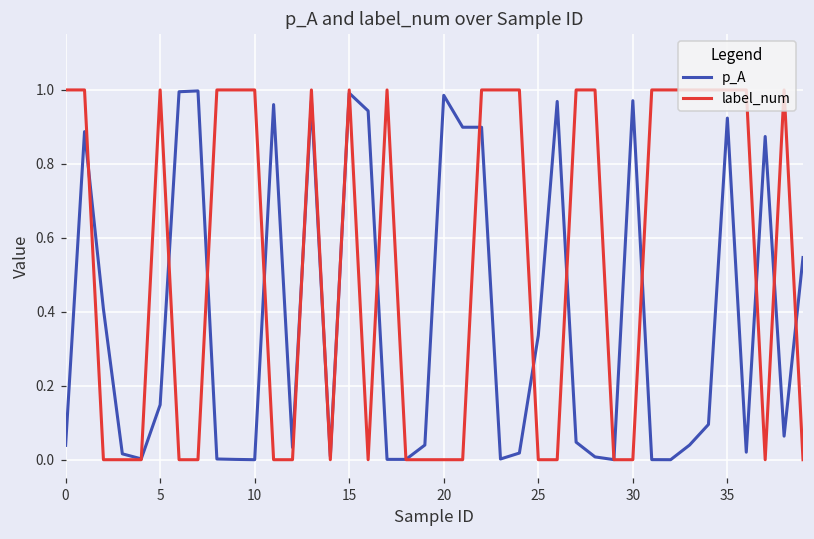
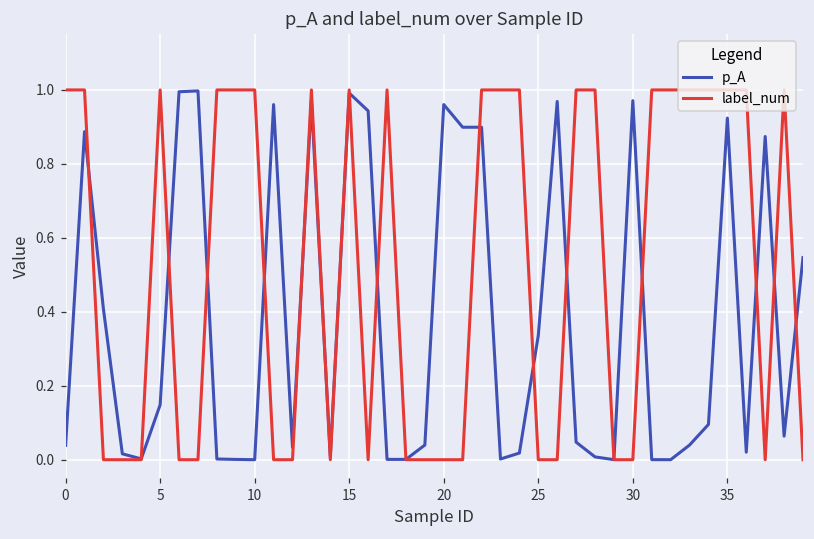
  {
    "p_A": {
      "0": 0.04,
      "5": 0.15,
      "10": 0.00,
      "15": 0.99,
-     "20": 0.99,
+     "20": 0.96,
      "25": 0.34,
      "30": 0.97,
      "35": 0.92
    },
    "label_num": {
      "0": 1.00,
      "5": 1.00,
      "10": 1.00,
      "15": 1.00,
      "20": 0.00,
      "25": 0.00,
      "30": 0.00
    }
  }
